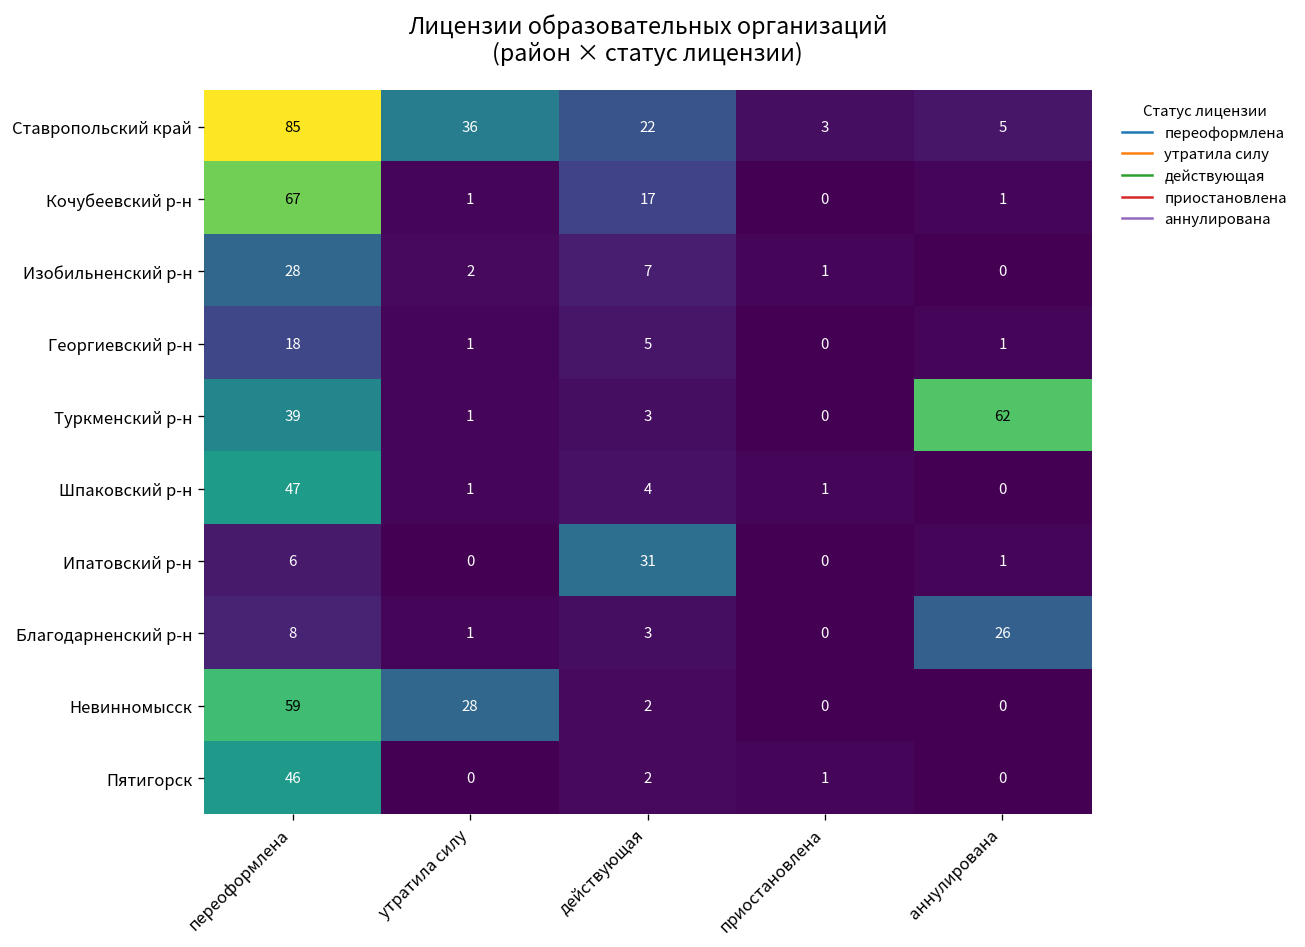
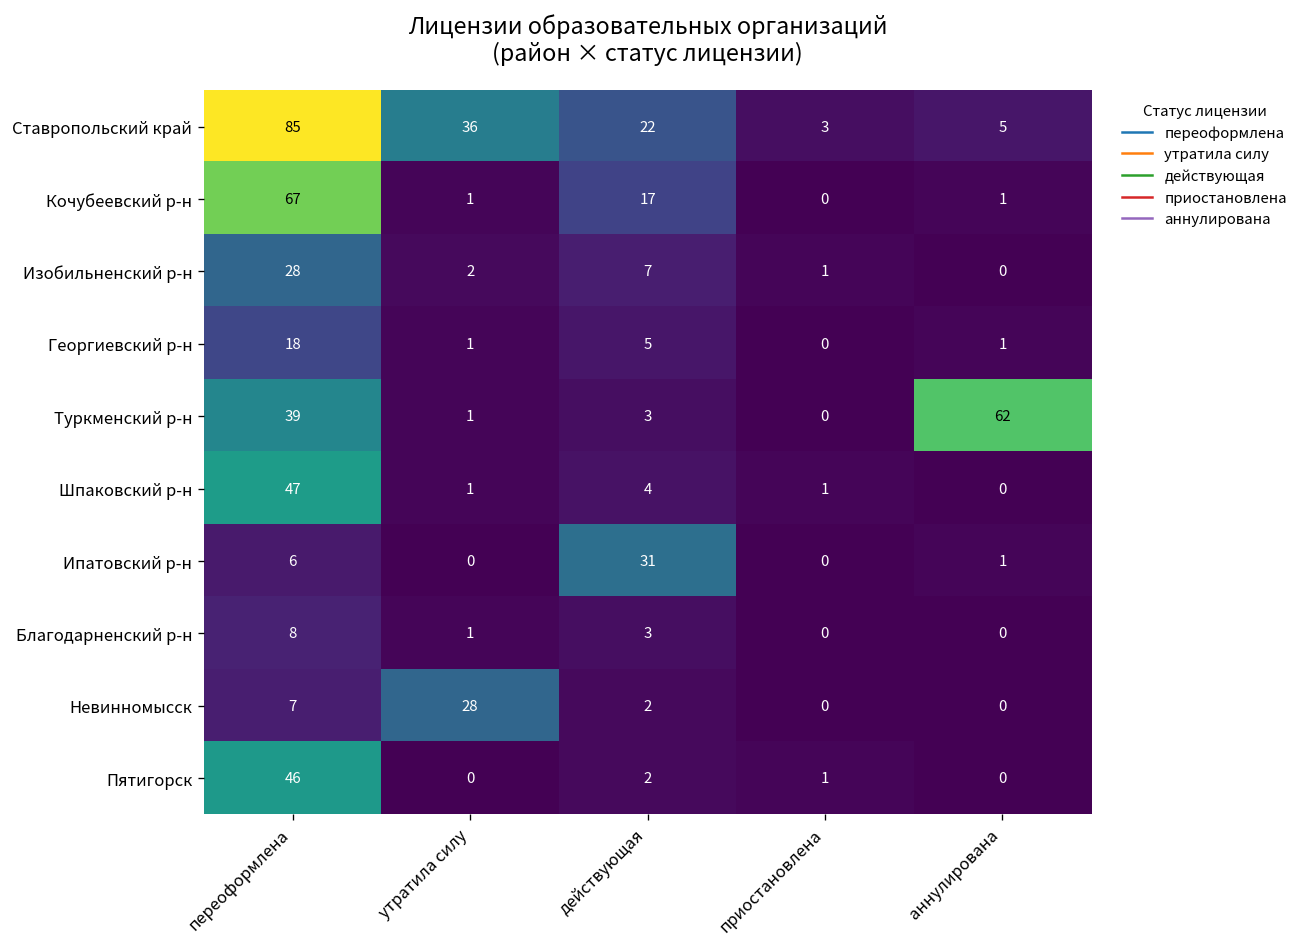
  {
    "Ставропольский край": {
      "переоформлена": 85,
      "утратила силу": 36,
      "действующая": 22,
      "приостановлена": 3,
      "аннулирована": 5
    },
    "Кочубеевский р-н": {
      "переоформлена": 67,
      "утратила силу": 1,
      "действующая": 17,
      "приостановлена": 0,
      "аннулирована": 1
    },
    "Изобильненский р-н": {
      "переоформлена": 28,
      "утратила силу": 2,
      "действующая": 7,
      "приостановлена": 1,
      "аннулирована": 0
    },
    "Георгиевский р-н": {
      "переоформлена": 18,
      "утратила силу": 1,
      "действующая": 5,
      "приостановлена": 0,
      "аннулирована": 1
    },
    "Туркменский р-н": {
      "переоформлена": 39,
      "утратила силу": 1,
      "действующая": 3,
      "приостановлена": 0,
      "аннулирована": 62
    },
    "Шпаковский р-н": {
      "переоформлена": 47,
      "утратила силу": 1,
      "действующая": 4,
      "приостановлена": 1,
      "аннулирована": 0
    },
    "Ипатовский р-н": {
      "переоформлена": 6,
      "утратила силу": 0,
      "действующая": 31,
      "приостановлена": 0,
      "аннулирована": 1
    },
    "Благодарненский р-н": {
      "переоформлена": 8,
      "утратила силу": 1,
      "действующая": 3,
      "приостановлена": 0,
-     "аннулирована": 26
+     "аннулирована": 0
    },
    "Невинномысск": {
-     "переоформлена": 59,
+     "переоформлена": 7,
      "утратила силу": 28,
      "действующая": 2,
      "приостановлена": 0,
      "аннулирована": 0
    },
    "Пятигорск": {
      "переоформлена": 46,
      "утратила силу": 0,
      "действующая": 2,
      "приостановлена": 1,
      "аннулирована": 0
    }
  }
